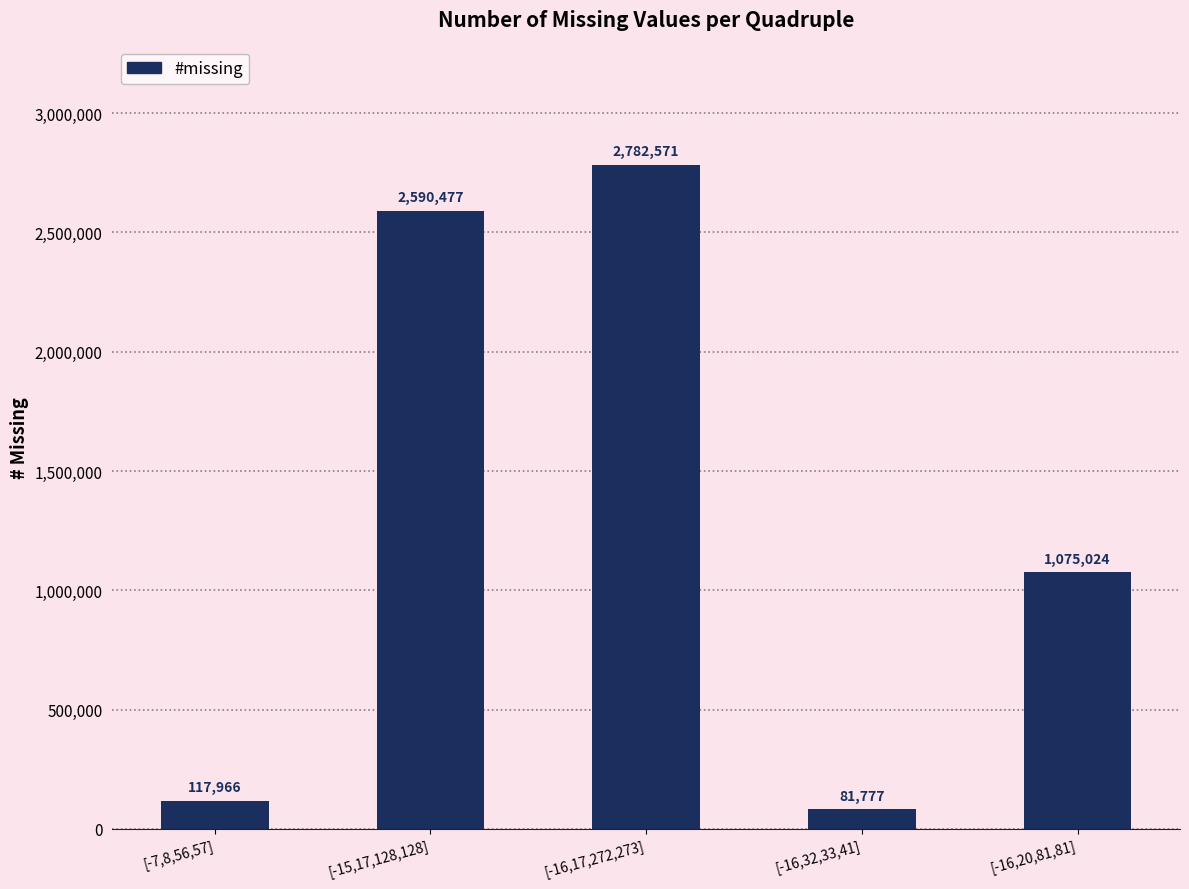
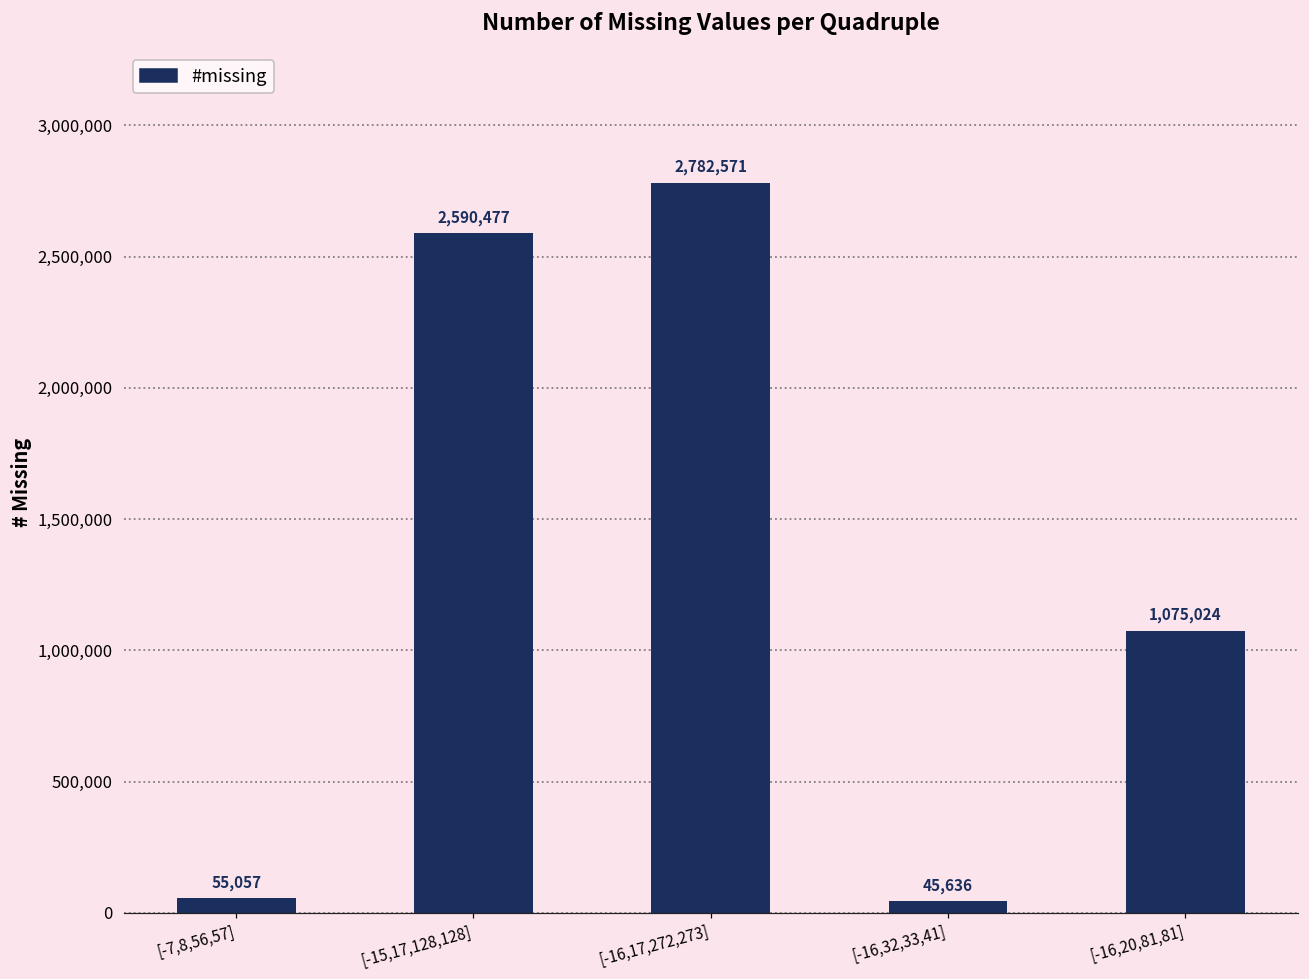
  {
-   "[-7,8,56,57]": "117,966",
+   "[-7,8,56,57]": "55,057",
    "[-15,17,128,128]": "2,590,477",
    "[-16,17,272,273]": "2,782,571",
-   "[-16,32,33,41]": "81,777",
+   "[-16,32,33,41]": "45,636",
    "[-16,20,81,81]": "1,075,024"
  }
